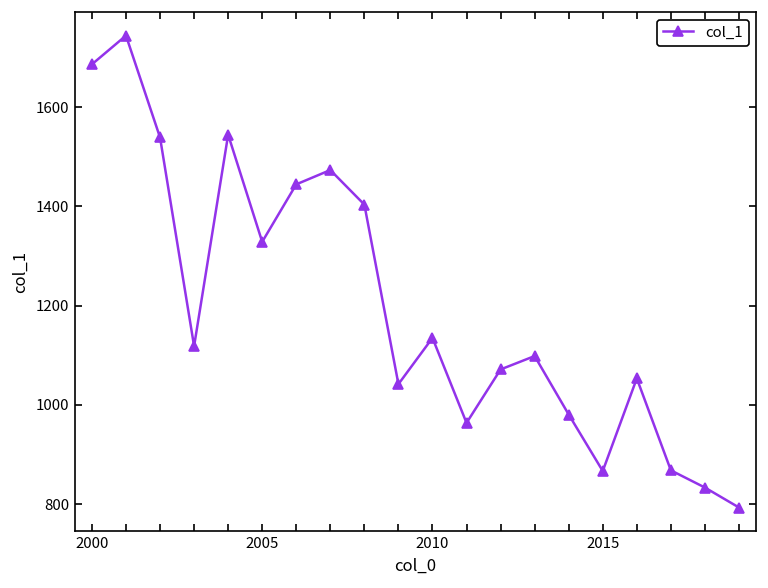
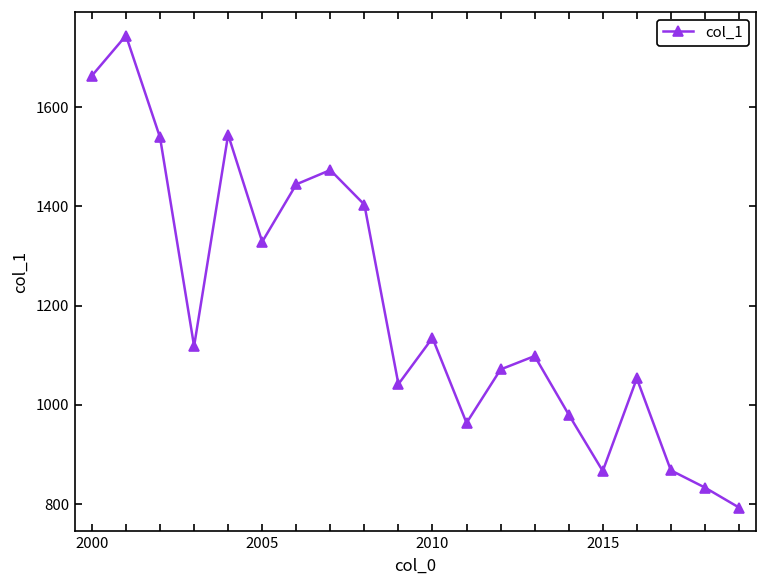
  {
-   "2000": 1690,
+   "2000": 1660,
    "2005": 1330,
    "2010": 1130,
    "2015": 870
  }
